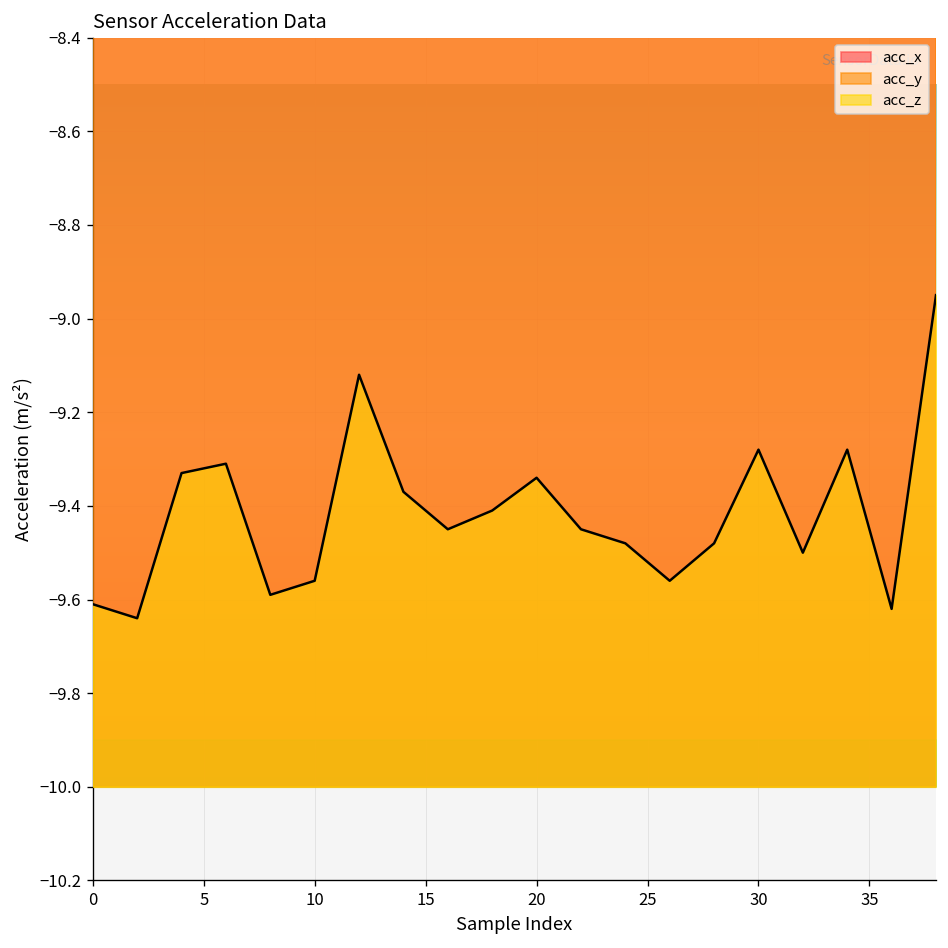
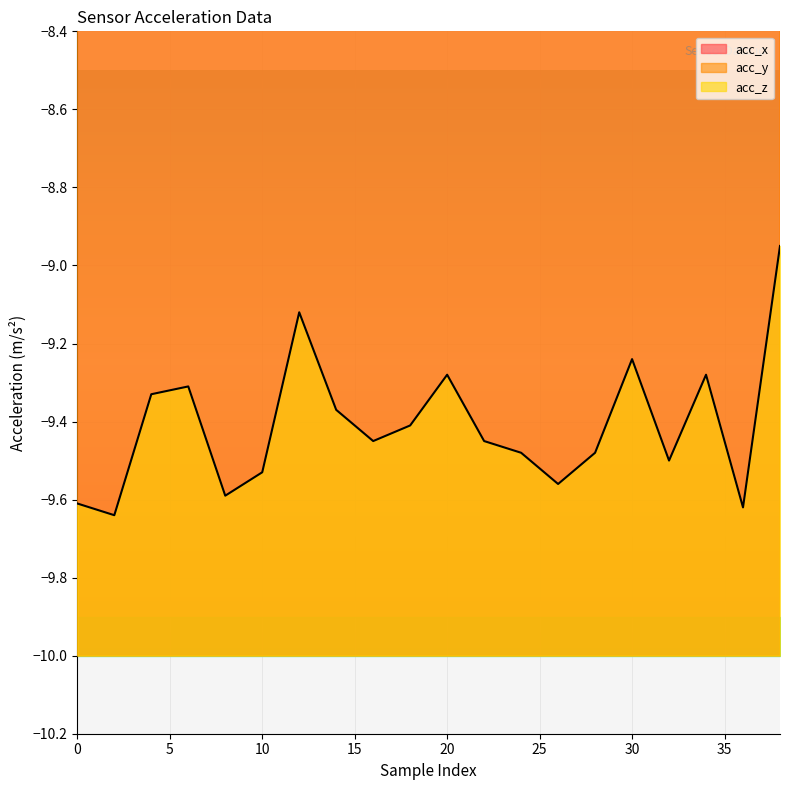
  {
    "acc_z": {
      "0": -9.61,
-     "10": -9.56,
-     "20": -9.34,
-     "30": -9.28
+     "10": -9.53,
+     "20": -9.28,
+     "30": -9.24
    }
  }
